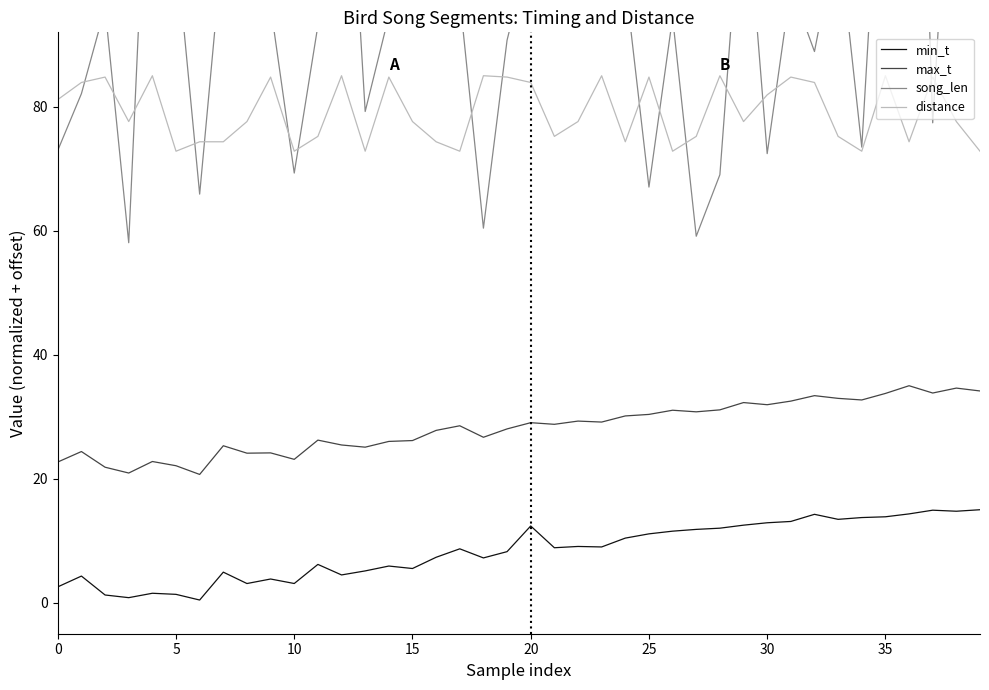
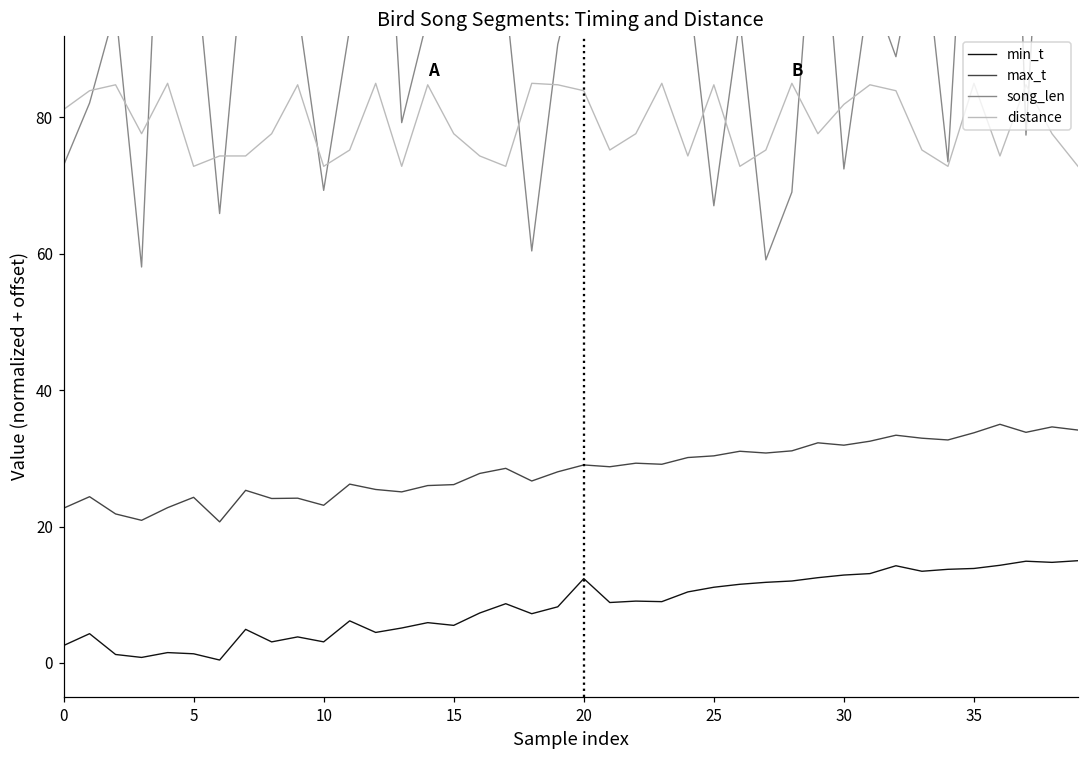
  {
    "min_t": {
      "0": 3,
      "5": 1,
      "10": 3,
      "15": 6,
      "20": 12,
      "25": 11,
      "30": 13,
      "35": 14
    },
    "max_t": {
      "0": 23,
-     "5": 22,
+     "5": 24,
      "10": 23,
      "15": 26,
      "20": 29,
      "25": 30,
      "30": 32,
      "35": 34
    },
    "song_len": {
      "0": 73,
      "10": 69,
      "25": 67,
      "30": 72
    },
    "distance": {
      "0": 81,
      "5": 73,
      "10": 73,
      "15": 78,
      "20": 84,
      "25": 85,
      "30": 82
    }
  }
